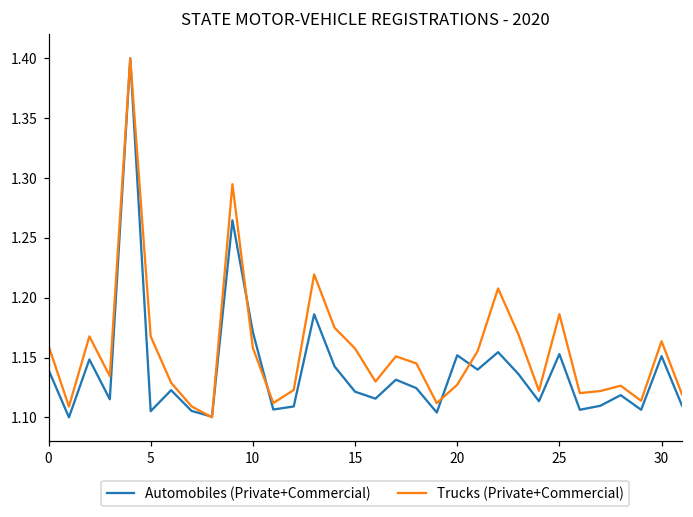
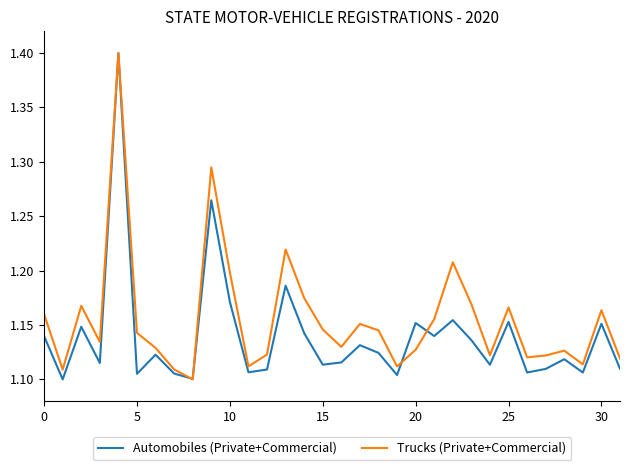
  {
    "Automobiles (Private+Commercial)": {
      "0": 1.140,
      "5": 1.105,
      "10": 1.171,
-     "15": 1.121,
+     "15": 1.114,
      "20": 1.152,
      "25": 1.153,
      "30": 1.151
    },
    "Trucks (Private+Commercial)": {
      "0": 1.160,
-     "5": 1.168,
-     "10": 1.158,
-     "15": 1.158,
+     "5": 1.143,
+     "10": 1.198,
+     "15": 1.146,
      "20": 1.127,
-     "25": 1.186,
+     "25": 1.166,
      "30": 1.164
    }
  }
